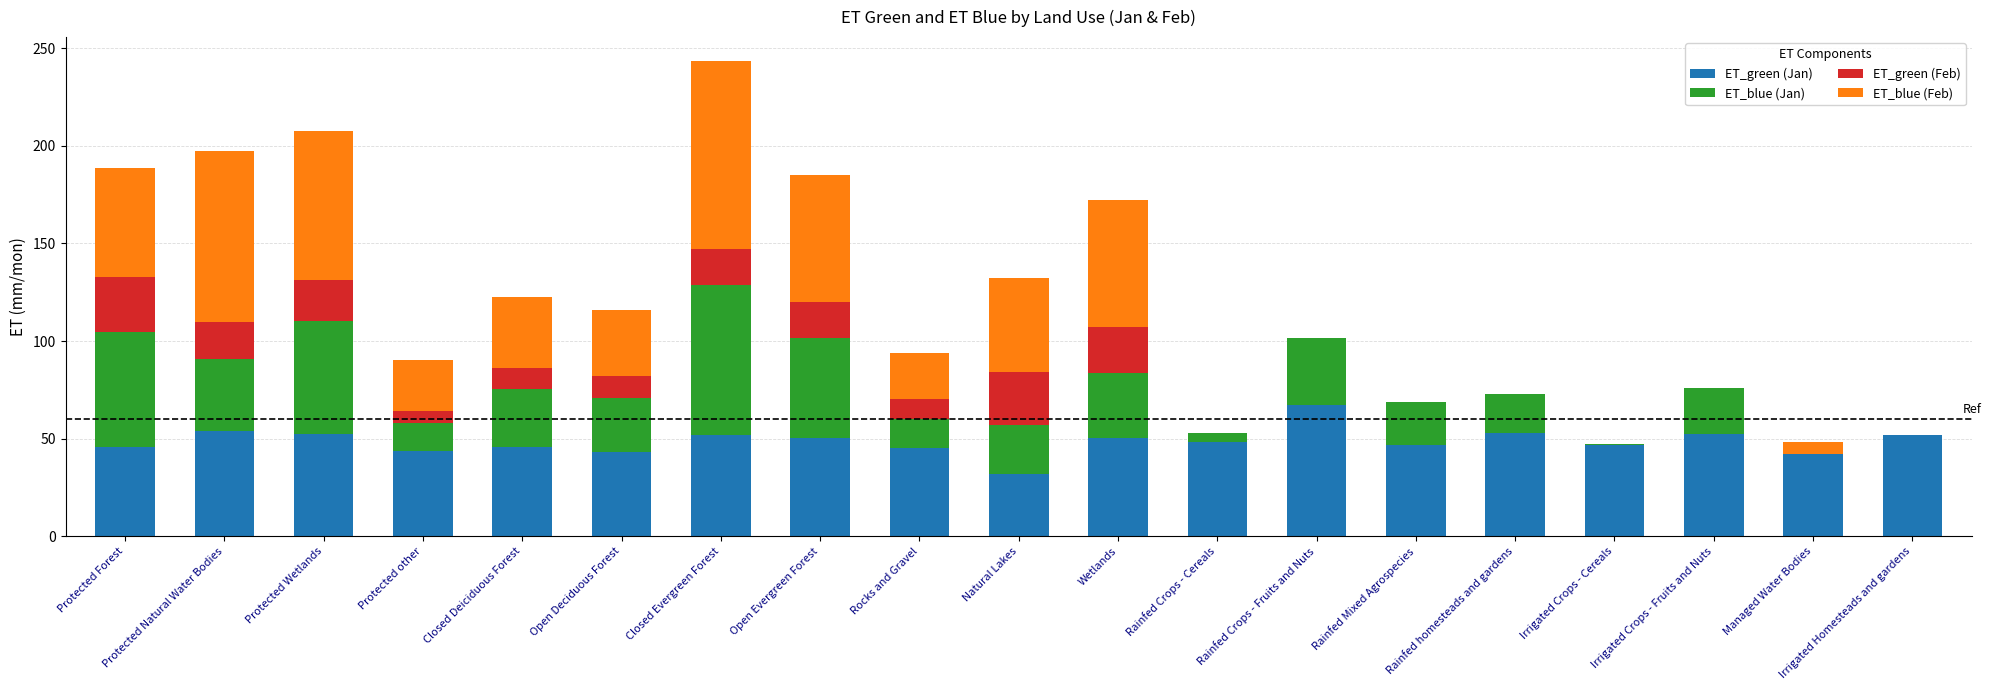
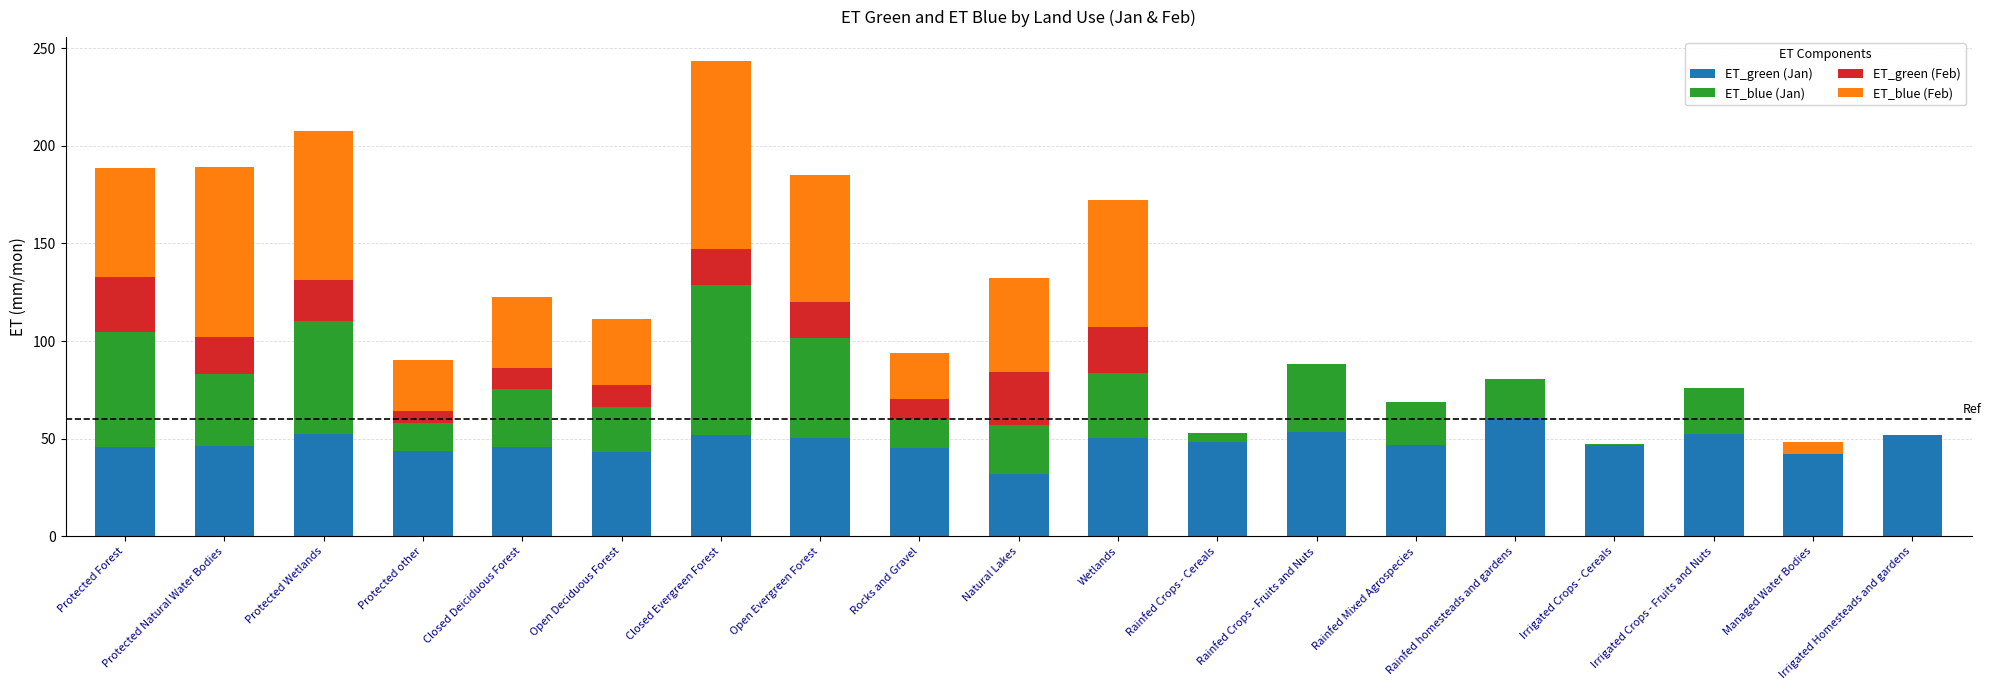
  {
    "ET_green (Jan)": {
      "Protected Forest": 46,
-     "Protected Natural Water Bodies": 54,
+     "Protected Natural Water Bodies": 46,
      "Protected Wetlands": 52,
      "Protected other": 44,
      "Closed Deiciduous Forest": 46,
      "Open Deciduous Forest": 43,
      "Closed Evergreen Forest": 52,
      "Open Evergreen Forest": 50,
      "Rocks and Gravel": 45,
      "Natural Lakes": 32,
      "Wetlands": 50,
      "Rainfed Crops - Cereals": 48,
-     "Rainfed Crops - Fruits and Nuts": 67,
+     "Rainfed Crops - Fruits and Nuts": 53,
      "Rainfed Mixed Agrospecies": 47,
-     "Rainfed homesteads and gardens": 53,
+     "Rainfed homesteads and gardens": 61,
      "Irrigated Crops - Cereals": 47,
      "Irrigated Crops - Fruits and Nuts": 52,
      "Managed Water Bodies": 42,
      "Irrigated Homesteads and gardens": 52
    },
    "ET_blue (Jan)": {
      "Protected Forest": 59,
      "Protected Natural Water Bodies": 37,
      "Protected Wetlands": 58,
      "Protected other": 14,
      "Closed Deiciduous Forest": 30,
-     "Open Deciduous Forest": 28,
+     "Open Deciduous Forest": 23,
      "Closed Evergreen Forest": 77,
      "Open Evergreen Forest": 52,
      "Rocks and Gravel": 15,
      "Natural Lakes": 25,
      "Wetlands": 33,
      "Rainfed Crops - Cereals": 5,
      "Rainfed Crops - Fruits and Nuts": 35,
      "Rainfed Mixed Agrospecies": 22,
      "Rainfed homesteads and gardens": 20,
      "Irrigated Crops - Fruits and Nuts": 24,
      "Managed Water Bodies": 0,
      "Irrigated Homesteads and gardens": 0
    },
    "ET_green (Feb)": {
      "Protected Forest": 28,
      "Protected Natural Water Bodies": 19,
      "Protected Wetlands": 21,
      "Protected other": 6,
      "Closed Deiciduous Forest": 11,
      "Open Deciduous Forest": 11,
      "Closed Evergreen Forest": 19,
      "Open Evergreen Forest": 18,
      "Rocks and Gravel": 10,
      "Natural Lakes": 27,
      "Wetlands": 23,
      "Rainfed Crops - Cereals": 0,
      "Rainfed Crops - Fruits and Nuts": 0,
      "Rainfed Mixed Agrospecies": 0,
      "Rainfed homesteads and gardens": 0,
      "Irrigated Crops - Cereals": 0,
      "Irrigated Crops - Fruits and Nuts": 0,
      "Managed Water Bodies": 0,
      "Irrigated Homesteads and gardens": 0
    },
    "ET_blue (Feb)": {
      "Protected Forest": 56,
      "Protected Natural Water Bodies": 87,
      "Protected Wetlands": 76,
      "Protected other": 26,
      "Closed Deiciduous Forest": 36,
      "Open Deciduous Forest": 34,
      "Closed Evergreen Forest": 96,
      "Open Evergreen Forest": 65,
      "Rocks and Gravel": 24,
      "Natural Lakes": 48,
      "Wetlands": 65,
      "Rainfed Crops - Cereals": 0,
      "Rainfed Crops - Fruits and Nuts": 0,
      "Rainfed Mixed Agrospecies": 0,
      "Rainfed homesteads and gardens": 0,
      "Irrigated Crops - Cereals": 0,
      "Irrigated Crops - Fruits and Nuts": 0,
      "Managed Water Bodies": 6,
      "Irrigated Homesteads and gardens": 0
    }
  }
